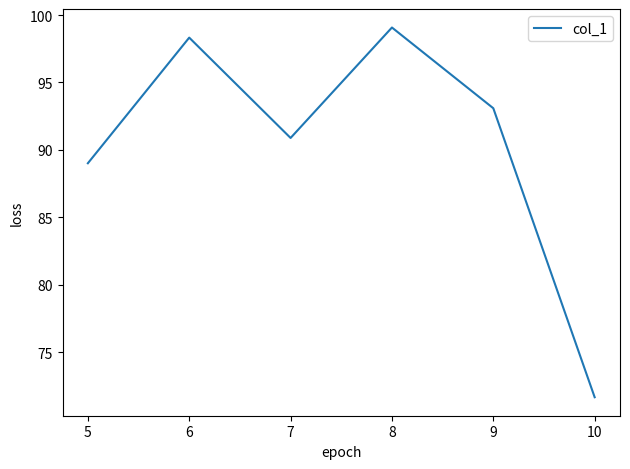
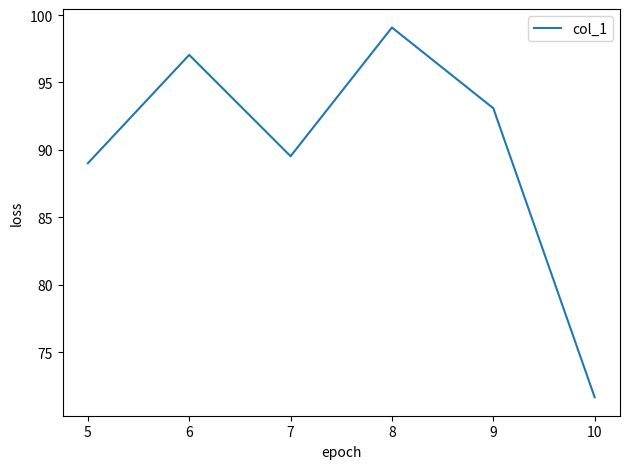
  {
    "5": 89.0,
-   "6": 98.3,
-   "7": 90.9,
+   "6": 97.0,
+   "7": 89.5,
    "8": 99.1,
    "9": 93.1,
    "10": 71.7
  }
